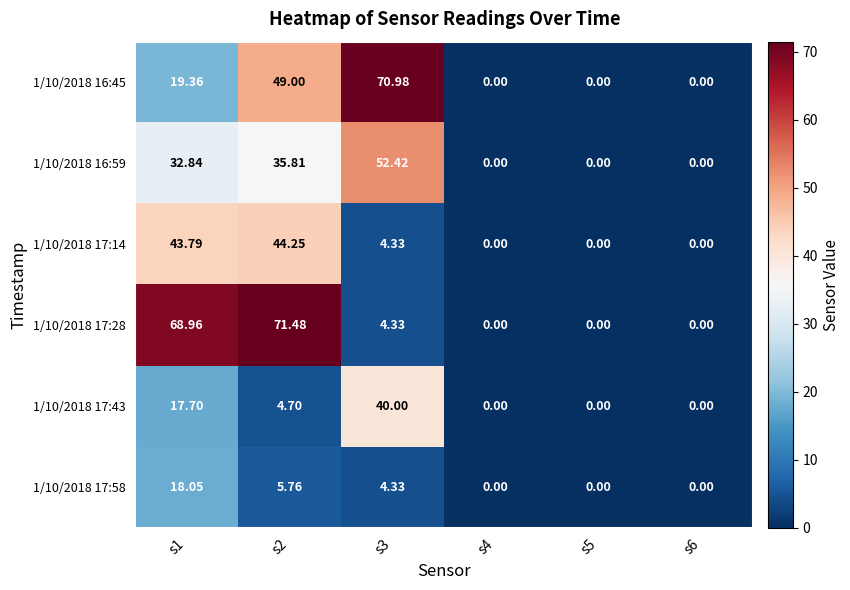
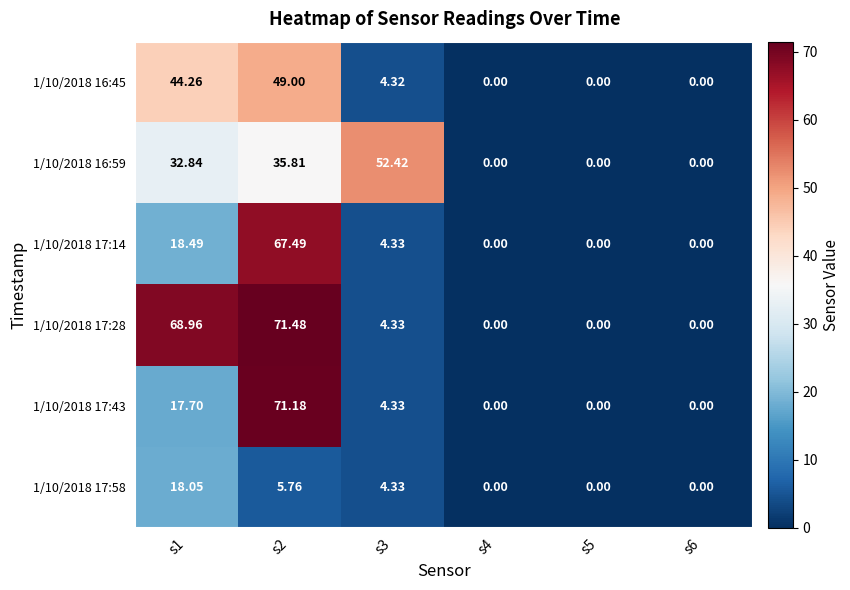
  {
    "1/10/2018 16:45": {
-     "s1": 19.36,
+     "s1": 44.26,
      "s2": 49.00,
-     "s3": 70.98,
+     "s3": 4.32,
      "s4": 0.00,
      "s5": 0.00,
      "s6": 0.00
    },
    "1/10/2018 16:59": {
      "s1": 32.84,
      "s2": 35.81,
      "s3": 52.42,
      "s4": 0.00,
      "s5": 0.00,
      "s6": 0.00
    },
    "1/10/2018 17:14": {
-     "s1": 43.79,
-     "s2": 44.25,
+     "s1": 18.49,
+     "s2": 67.49,
      "s3": 4.33,
      "s4": 0.00,
      "s5": 0.00,
      "s6": 0.00
    },
    "1/10/2018 17:28": {
      "s1": 68.96,
      "s2": 71.48,
      "s3": 4.33,
      "s4": 0.00,
      "s5": 0.00,
      "s6": 0.00
    },
    "1/10/2018 17:43": {
      "s1": 17.70,
-     "s2": 4.70,
-     "s3": 40.00,
+     "s2": 71.18,
+     "s3": 4.33,
      "s4": 0.00,
      "s5": 0.00,
      "s6": 0.00
    },
    "1/10/2018 17:58": {
      "s1": 18.05,
      "s2": 5.76,
      "s3": 4.33,
      "s4": 0.00,
      "s5": 0.00,
      "s6": 0.00
    }
  }
